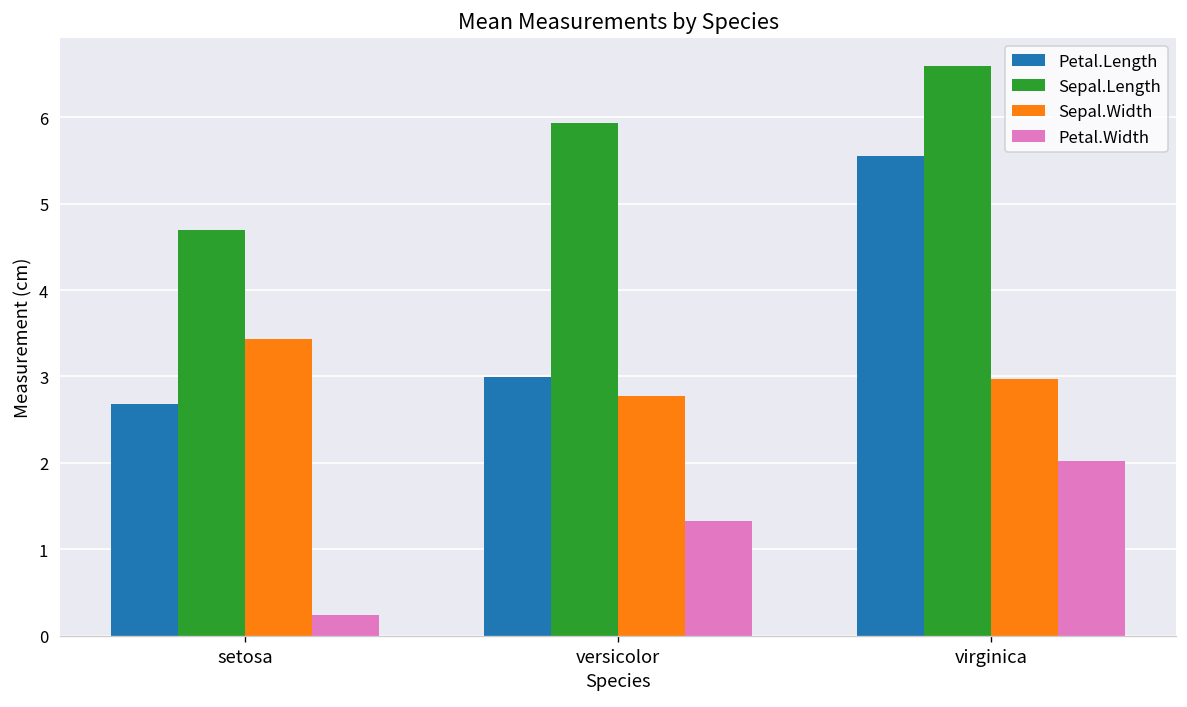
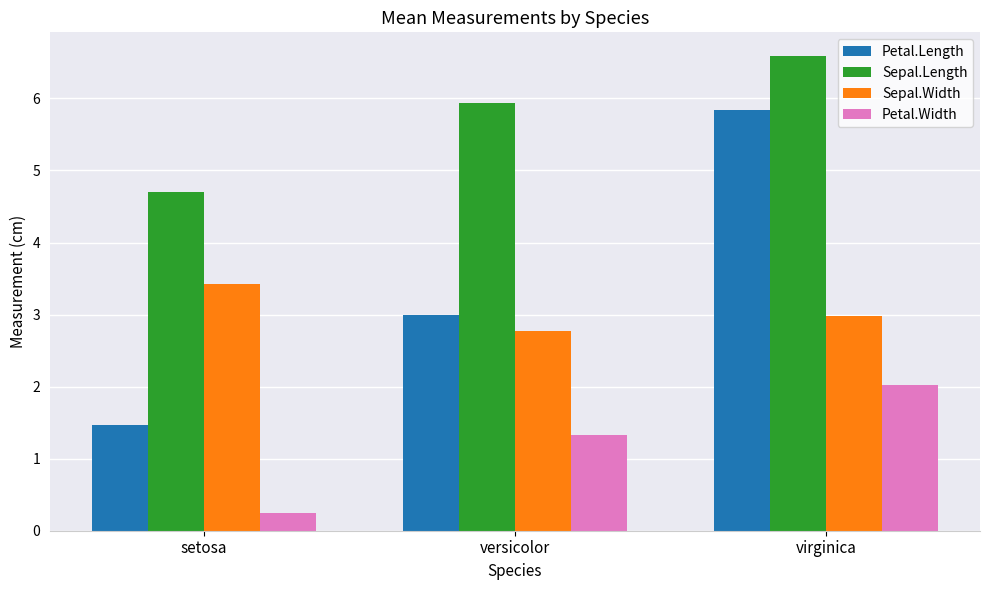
  {
    "Petal.Length": {
-     "setosa": 2.7,
+     "setosa": 1.5,
      "versicolor": 3.0,
-     "virginica": 5.6
+     "virginica": 5.8
    },
    "Sepal.Length": {
      "setosa": 4.7,
      "versicolor": 5.9,
      "virginica": 6.6
    },
    "Sepal.Width": {
      "setosa": 3.4,
      "versicolor": 2.8,
      "virginica": 3.0
    },
    "Petal.Width": {
      "setosa": 0.2,
      "versicolor": 1.3,
      "virginica": 2.0
    }
  }
